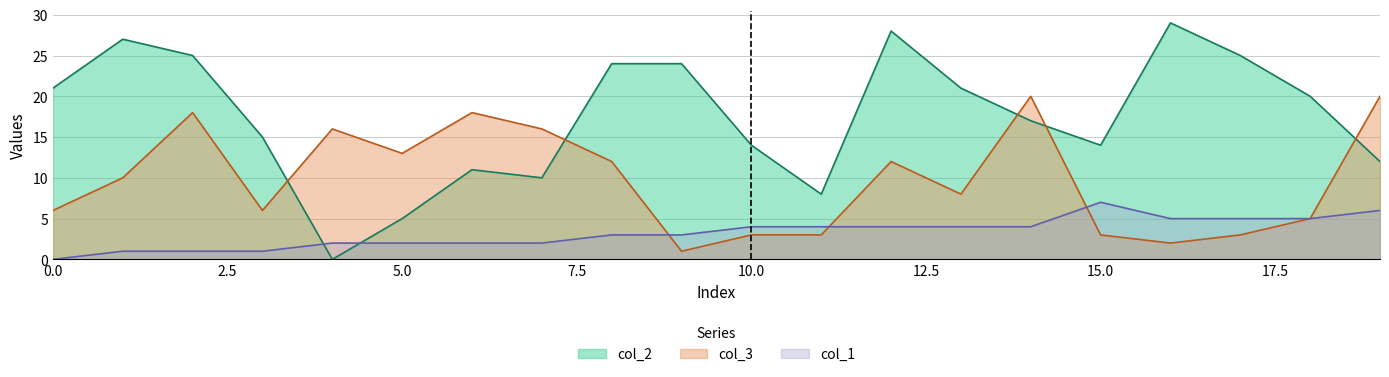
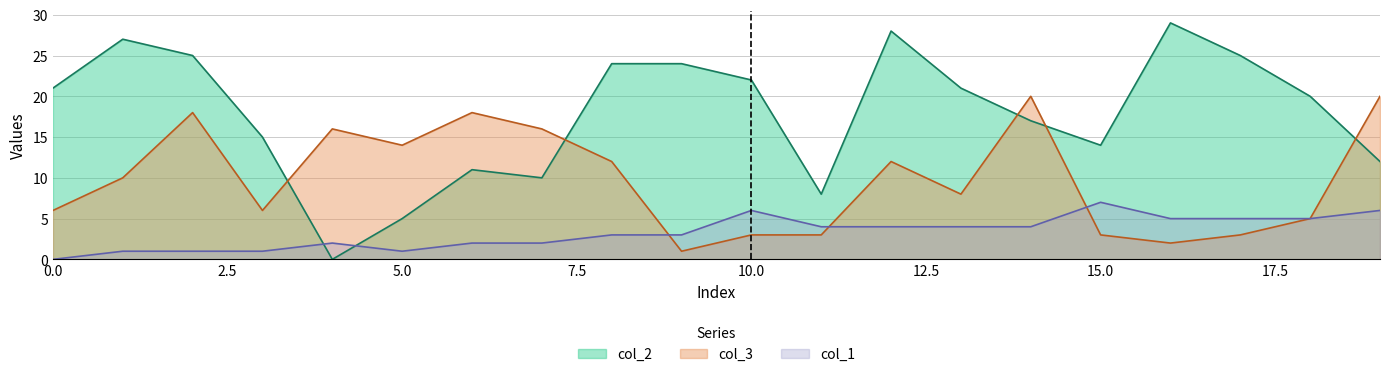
  {
    "col_2": {
      "0.0": 21,
      "5.0": 5,
-     "10.0": 14,
+     "10.0": 22,
      "15.0": 14
    },
    "col_3": {
      "0.0": 6,
-     "5.0": 13,
+     "5.0": 14,
      "10.0": 3,
      "15.0": 3
    },
    "col_1": {
      "0.0": 0,
-     "5.0": 2,
-     "10.0": 4,
+     "5.0": 1,
+     "10.0": 6,
      "15.0": 7
    }
  }
